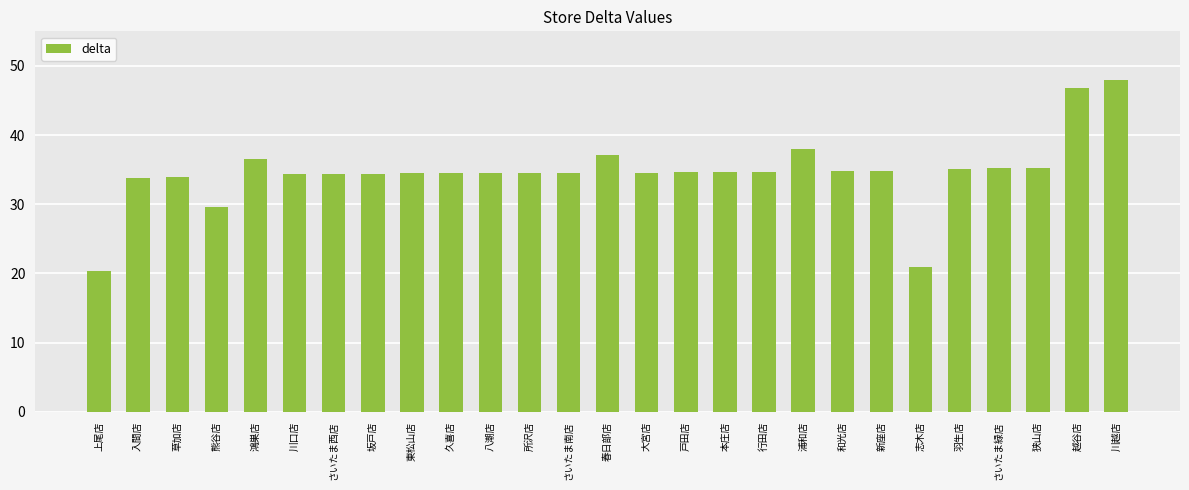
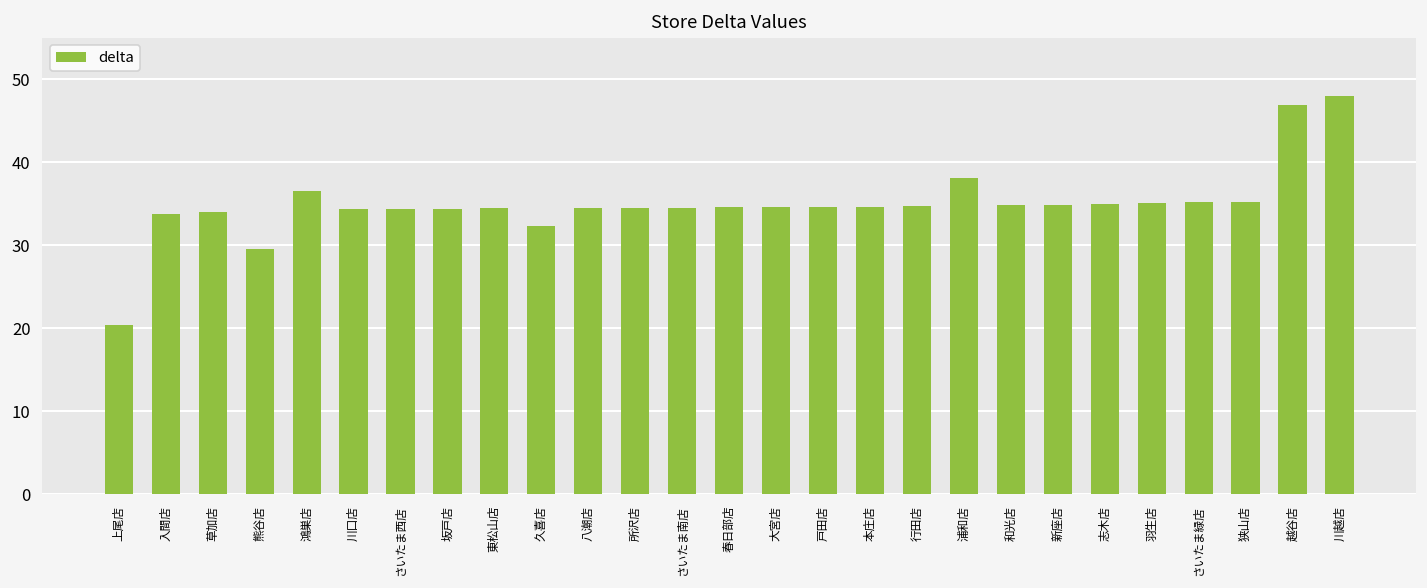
  {
    "上尾店": 20,
    "入間店": 34,
    "草加店": 34,
    "熊谷店": 30,
    "鴻巣店": 37,
    "川口店": 34,
    "さいたま西店": 34,
    "坂戸店": 34,
    "東松山店": 34,
-   "久喜店": 34,
+   "久喜店": 32,
    "八潮店": 34,
    "所沢店": 35,
    "さいたま南店": 35,
-   "春日部店": 37,
+   "春日部店": 35,
    "大宮店": 35,
    "戸田店": 35,
    "本庄店": 35,
    "行田店": 35,
    "浦和店": 38,
    "和光店": 35,
    "新座店": 35,
-   "志木店": 21,
+   "志木店": 35,
    "羽生店": 35,
    "さいたま緑店": 35,
    "狭山店": 35,
    "越谷店": 47,
    "川越店": 48
  }
